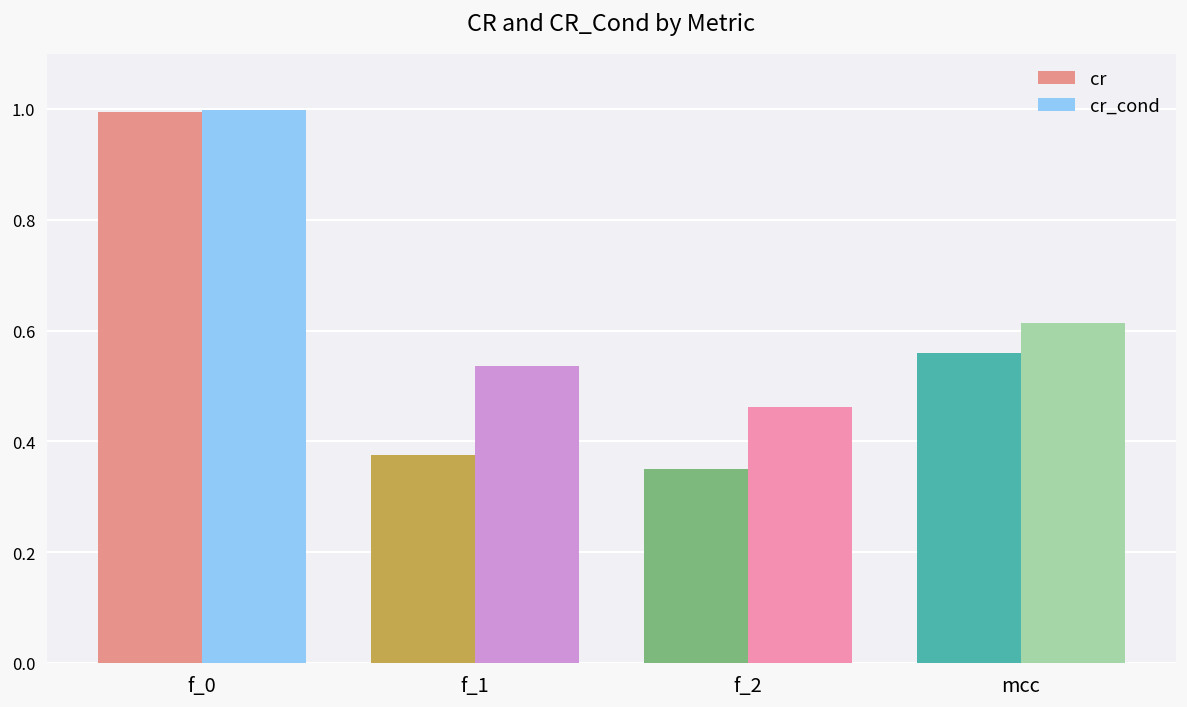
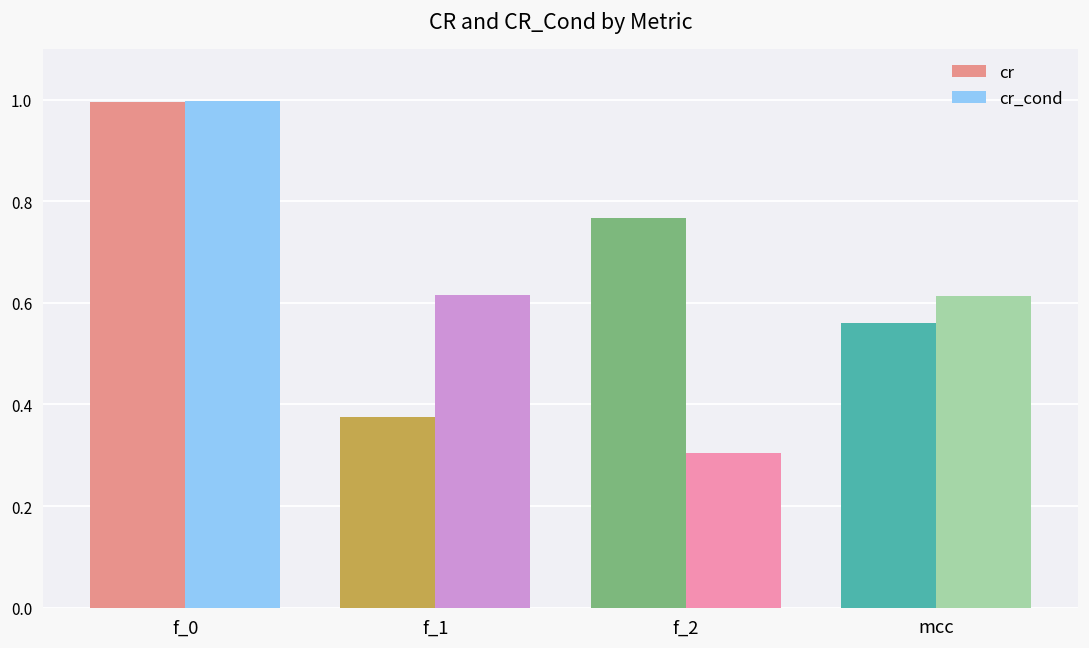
  {
    "cr": {
      "f_0": 1.00,
      "f_1": 0.37,
-     "f_2": 0.35,
+     "f_2": 0.77,
      "mcc": 0.56
    },
    "cr_cond": {
      "f_0": 1.00,
-     "f_1": 0.54,
-     "f_2": 0.46,
+     "f_1": 0.62,
+     "f_2": 0.31,
      "mcc": 0.61
    }
  }
